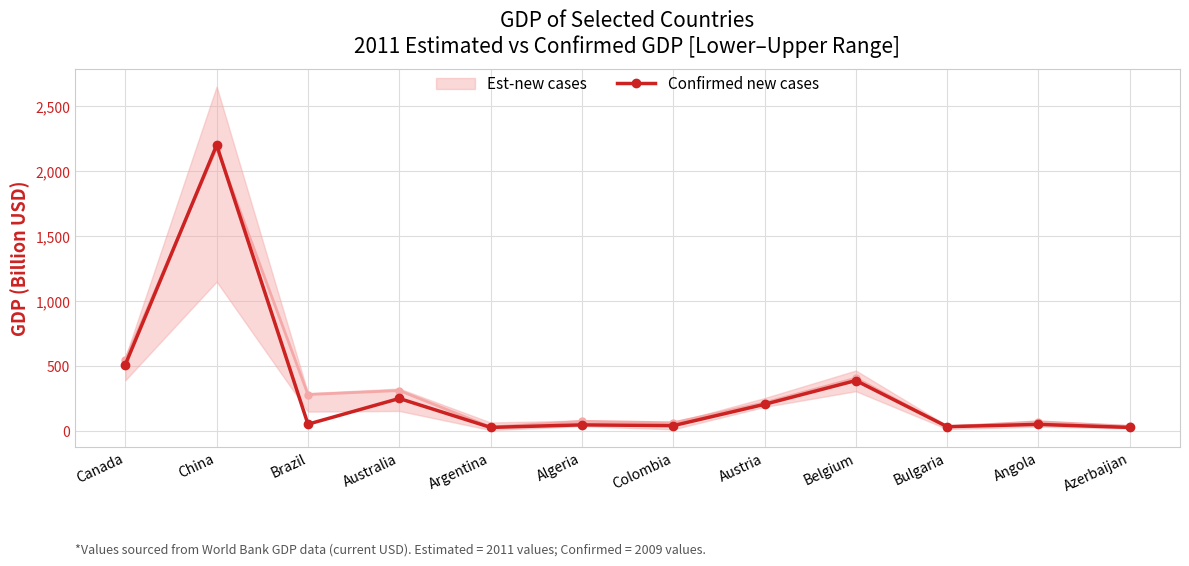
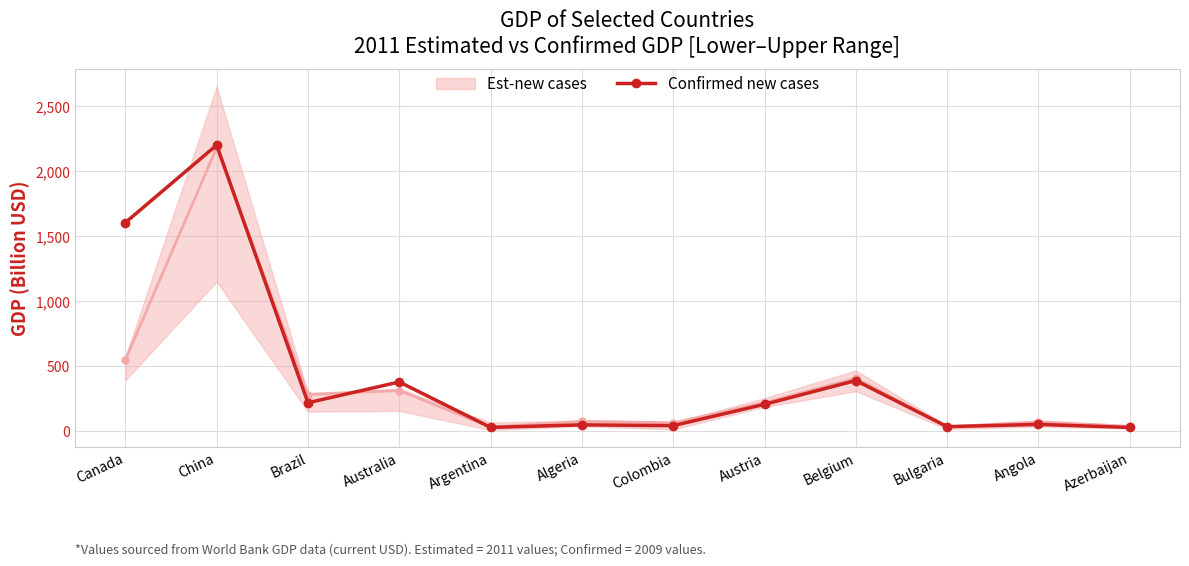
  {
    "Confirmed new cases": {
-     "Canada": "510",
+     "Canada": "1,600",
      "China": "2,200",
-     "Brazil": "50",
-     "Australia": "250",
+     "Brazil": "220",
+     "Australia": "380",
      "Algeria": "50",
      "Colombia": "40",
      "Angola": "50"
    }
  }
